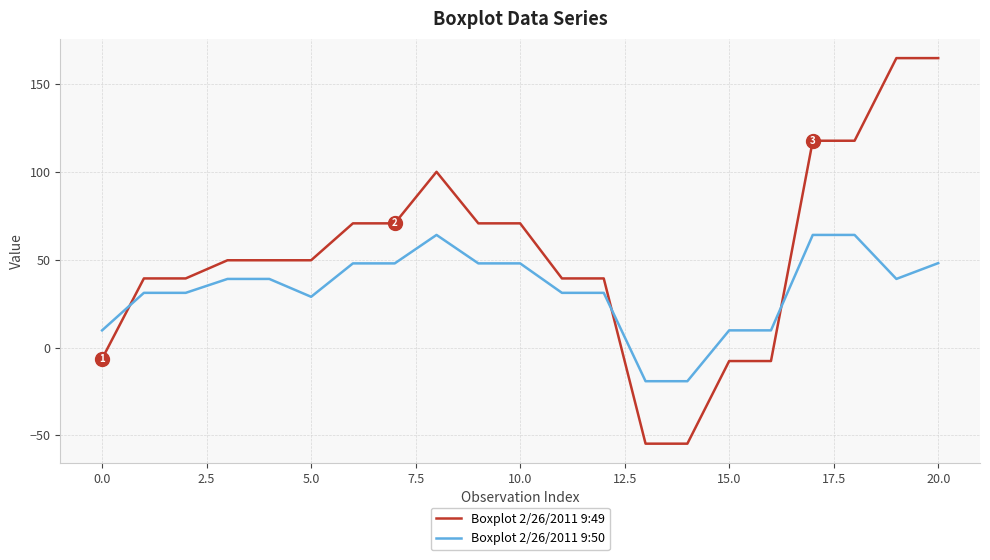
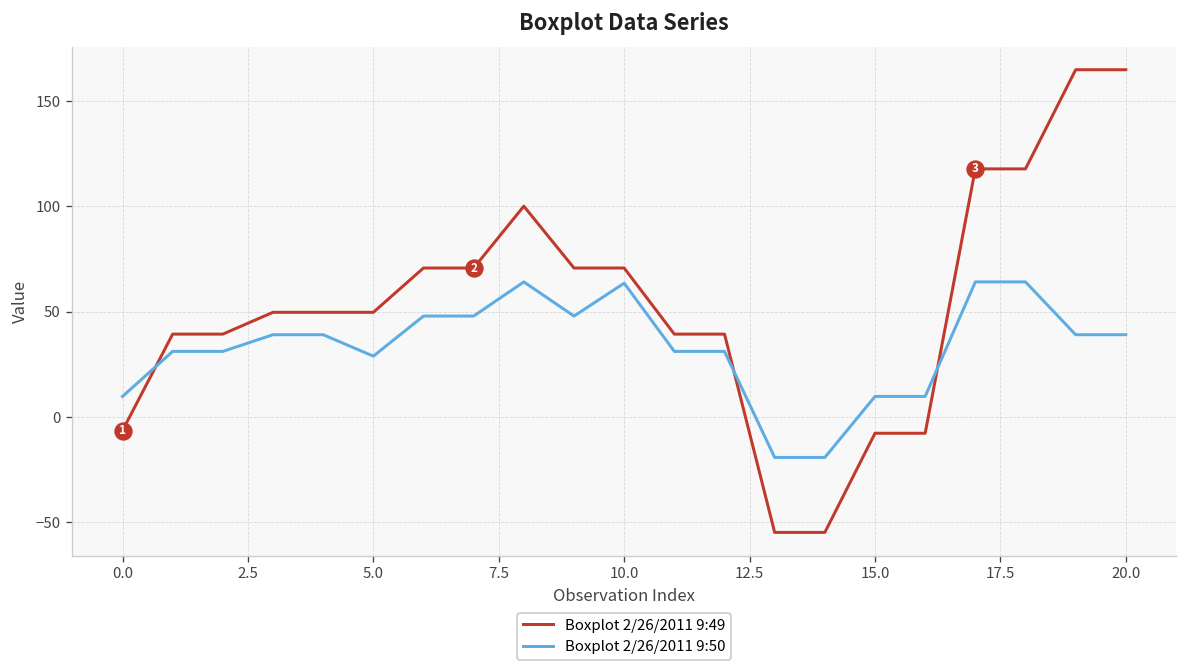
  {
    "Boxplot 2/26/2011 9:50": {
      "0.0": 10,
      "5.0": 29,
-     "10.0": 48,
+     "10.0": 64,
      "15.0": 10,
-     "20.0": 48
+     "20.0": 39
    }
  }
